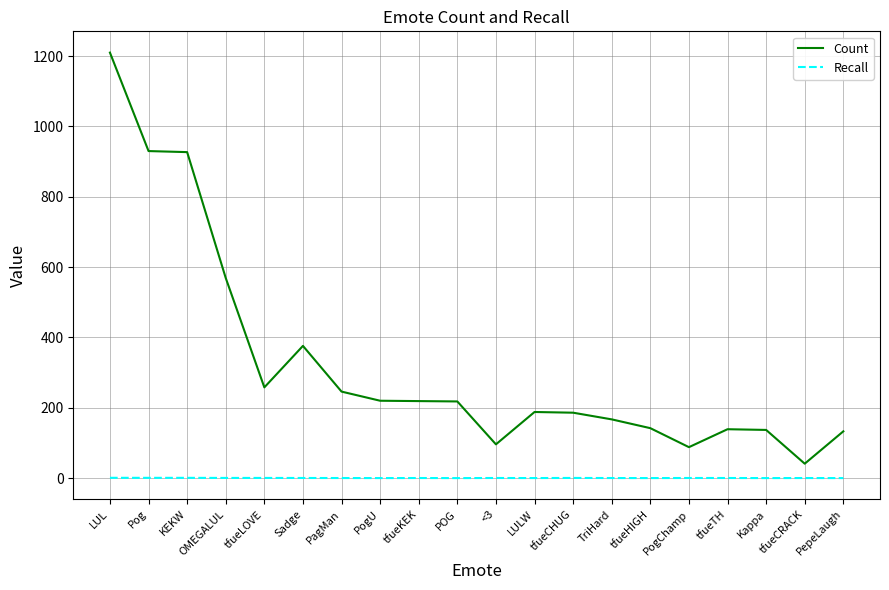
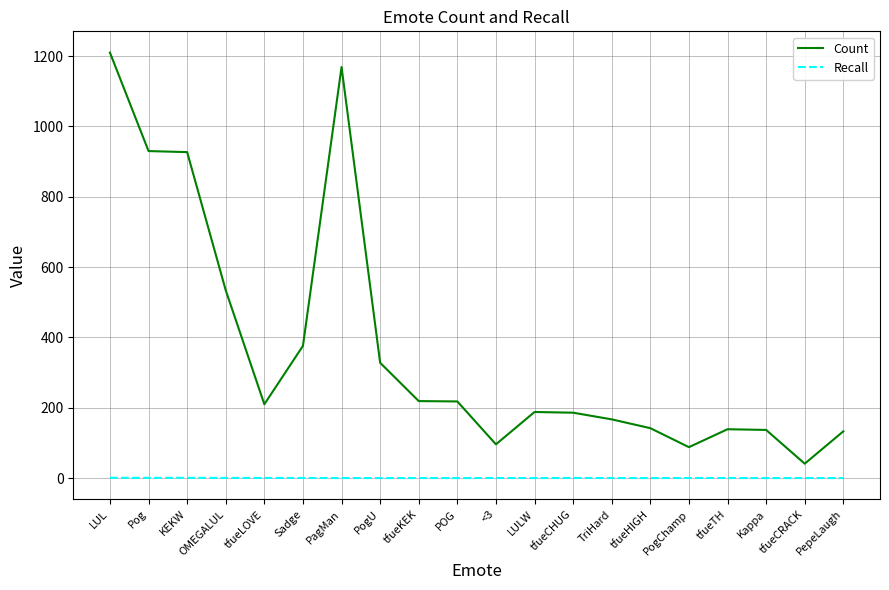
  {
    "Count": {
      "LUL": 1210,
      "Pog": 930,
      "KEKW": 930,
-     "OMEGALUL": 570,
-     "tfueLOVE": 260,
+     "OMEGALUL": 530,
+     "tfueLOVE": 210,
      "Sadge": 380,
-     "PagMan": 250,
-     "PogU": 220,
+     "PagMan": 1170,
+     "PogU": 330,
      "tfueKEK": 220,
      "POG": 220,
      "<3": 100,
      "LULW": 190,
      "tfueCHUG": 190,
      "TriHard": 170,
      "tfueHIGH": 140,
      "PogChamp": 90,
      "tfueTH": 140,
      "Kappa": 140,
      "tfueCRACK": 40,
      "PepeLaugh": 130
    },
    "Recall": {
      "LUL": 0,
      "Pog": 0,
      "KEKW": 0,
      "OMEGALUL": 0,
      "tfueLOVE": 0,
      "Sadge": 0,
      "PagMan": 0,
      "PogU": 0,
      "tfueKEK": 0,
      "POG": 0,
      "<3": 0,
      "LULW": 0,
      "tfueCHUG": 0,
      "TriHard": 0,
      "tfueHIGH": 0,
      "PogChamp": 0,
      "tfueTH": 0,
      "Kappa": 0,
      "tfueCRACK": 0,
      "PepeLaugh": 0
    }
  }
